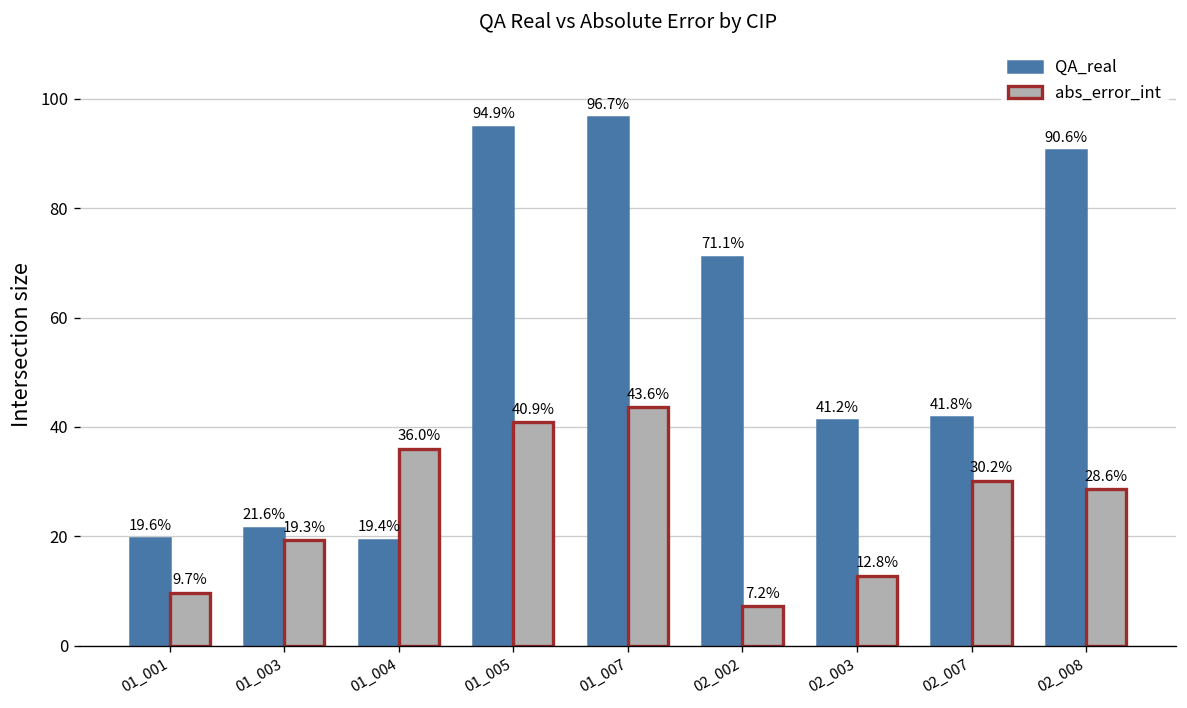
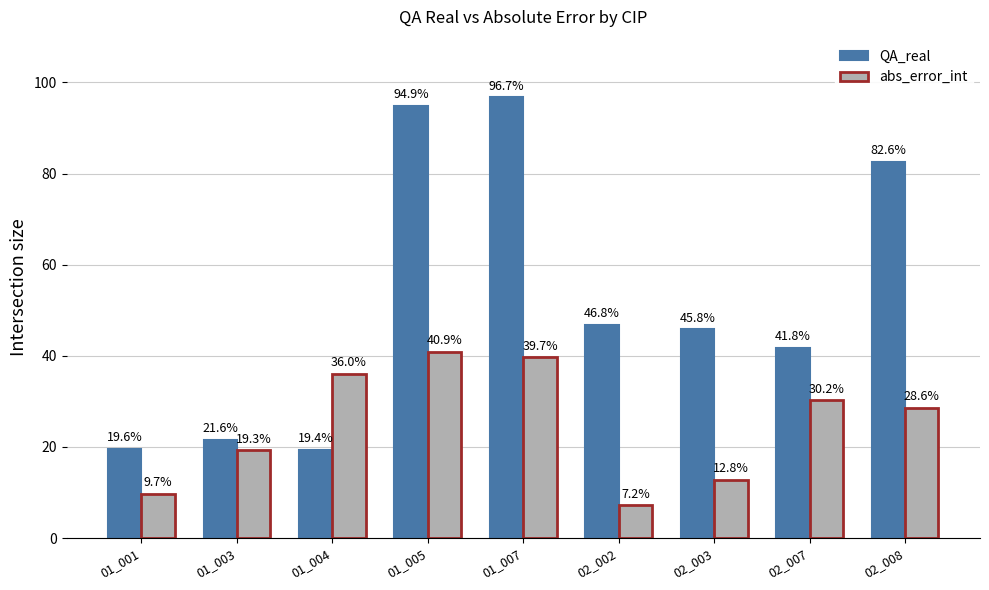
  {
    "QA_real": {
      "01_001": "19.6%",
      "01_003": "21.6%",
      "01_004": "19.4%",
      "01_005": "94.9%",
      "01_007": "96.7%",
-     "02_002": "71.1%",
-     "02_003": "41.2%",
+     "02_002": "46.8%",
+     "02_003": "45.8%",
      "02_007": "41.8%",
-     "02_008": "90.6%"
+     "02_008": "82.6%"
    },
    "abs_error_int": {
      "01_001": "9.7%",
      "01_003": "19.3%",
      "01_004": "36.0%",
      "01_005": "40.9%",
-     "01_007": "43.6%",
+     "01_007": "39.7%",
      "02_002": "7.2%",
      "02_003": "12.8%",
      "02_007": "30.2%",
      "02_008": "28.6%"
    }
  }
